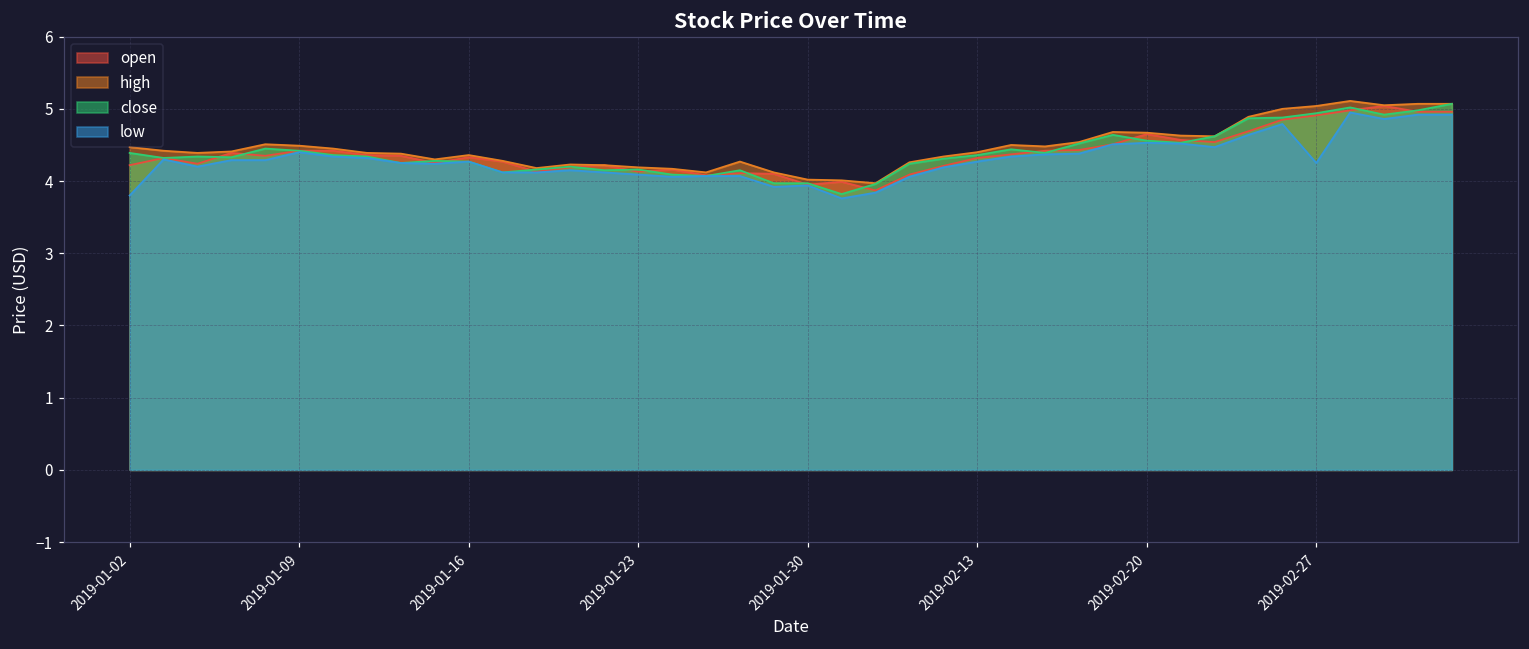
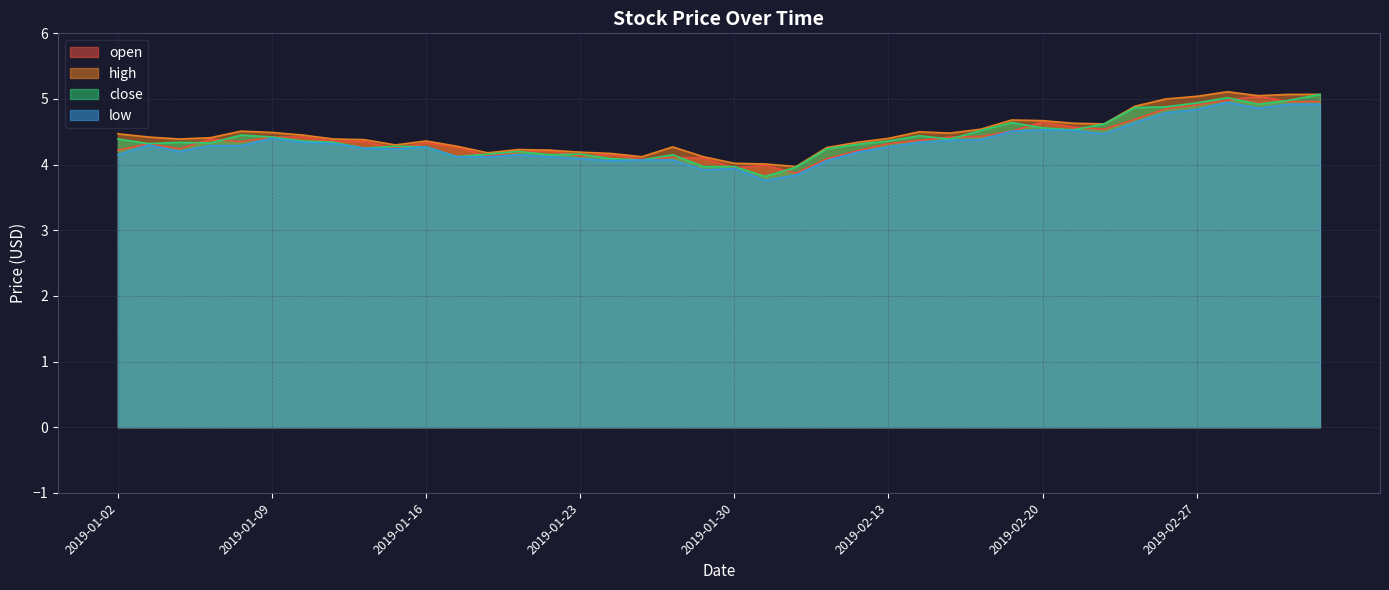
  {
    "close": {
      "2019-01-02": 4.4,
      "2019-02-13": 4.4
    },
    "low": {
-     "2019-01-02": 3.8,
+     "2019-01-02": 4.2,
      "2019-01-23": 4.1,
      "2019-02-13": 4.3,
-     "2019-02-27": 4.3
+     "2019-02-27": 4.8
    }
  }
